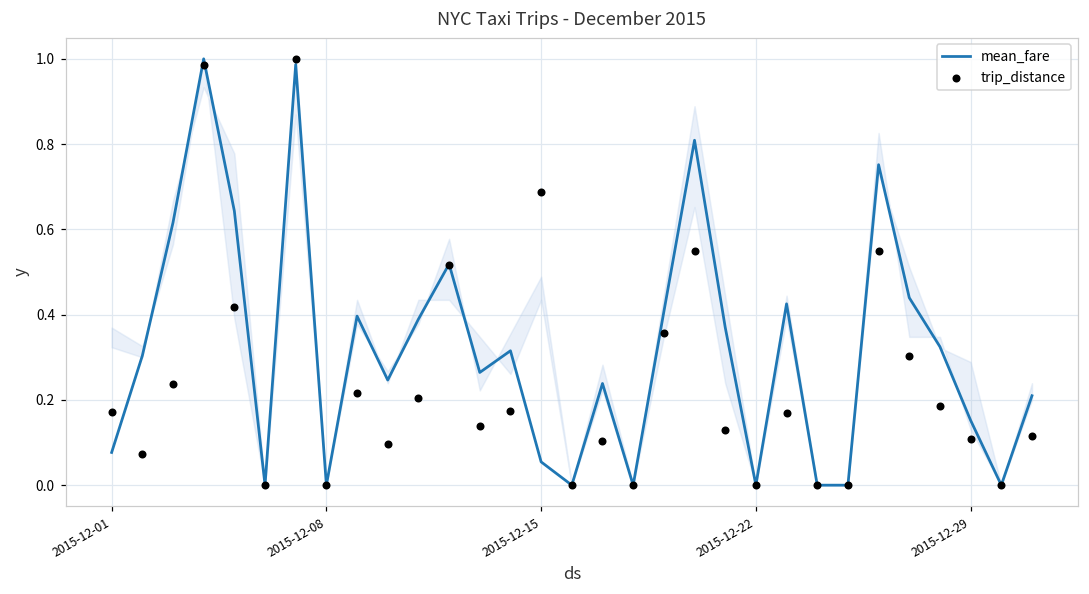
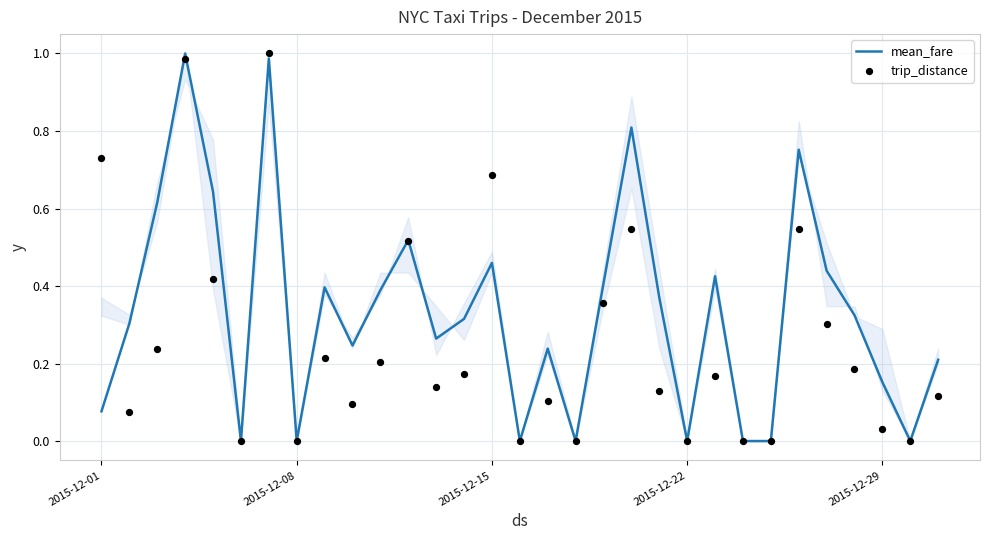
  {
    "mean_fare": {
      "2015-12-01": 0.08,
-     "2015-12-15": 0.05,
+     "2015-12-15": 0.46,
      "2015-12-29": 0.15
    },
    "trip_distance": {
-     "2015-12-01": 0.17,
-     "2015-12-29": 0.11
+     "2015-12-01": 0.73,
+     "2015-12-29": 0.03
    }
  }
